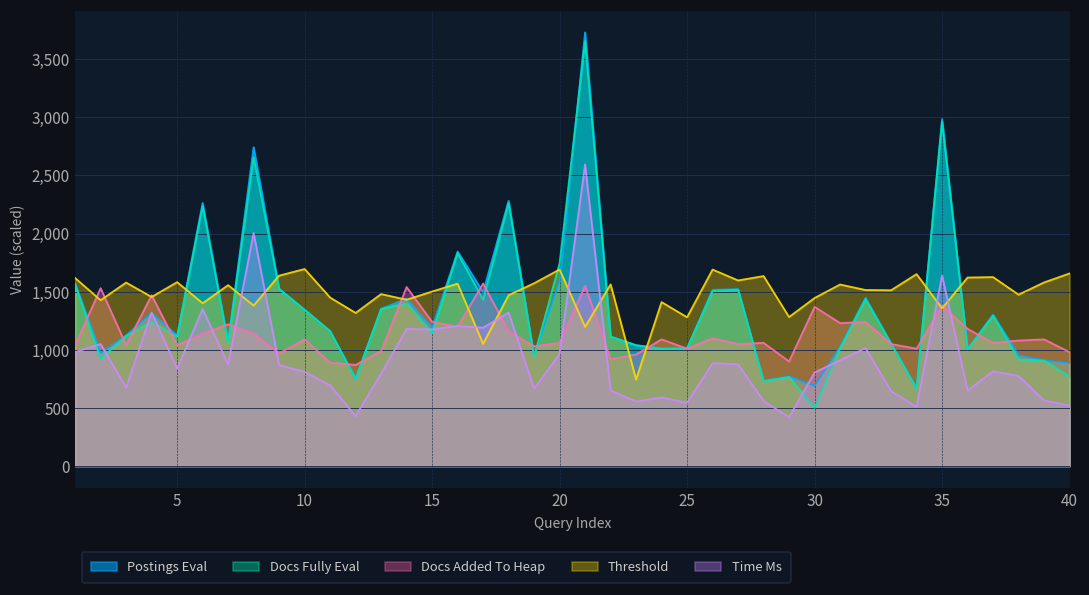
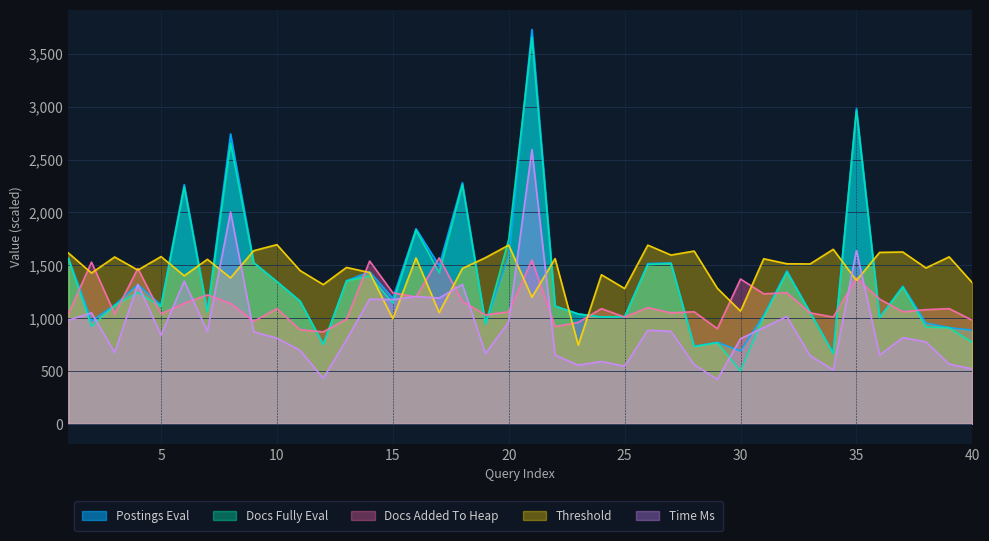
  {
    "Postings Eval": {
      "20": "1,600",
      "30": "690",
      "40": "890"
    },
    "Docs Fully Eval": {
      "15": "1,140",
      "20": "1,750",
      "30": "500",
      "40": "770"
    },
    "Threshold": {
      "5": "1,580",
      "10": "1,700",
-     "15": "1,500",
+     "15": "990",
      "20": "1,690",
      "25": "1,280",
-     "30": "1,450",
-     "40": "1,660"
+     "30": "1,070",
+     "40": "1,330"
    }
  }
